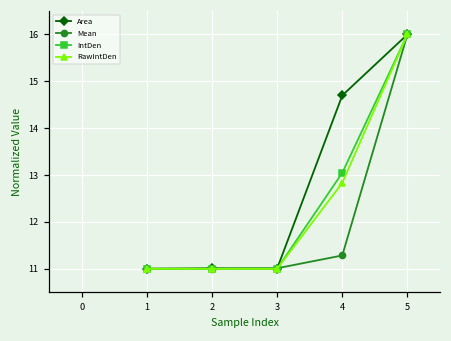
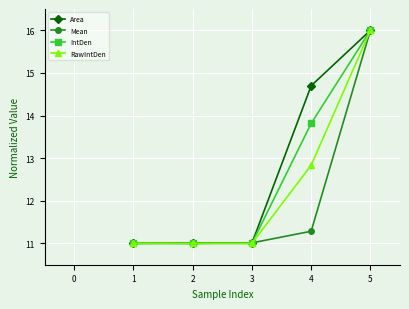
  {
    "Area": {
      "4": 14.7
    },
    "Mean": {
      "4": 11.3
    },
    "IntDen": {
-     "4": 13.0
+     "4": 13.8
    },
    "RawIntDen": {
      "4": 12.8
    }
  }
